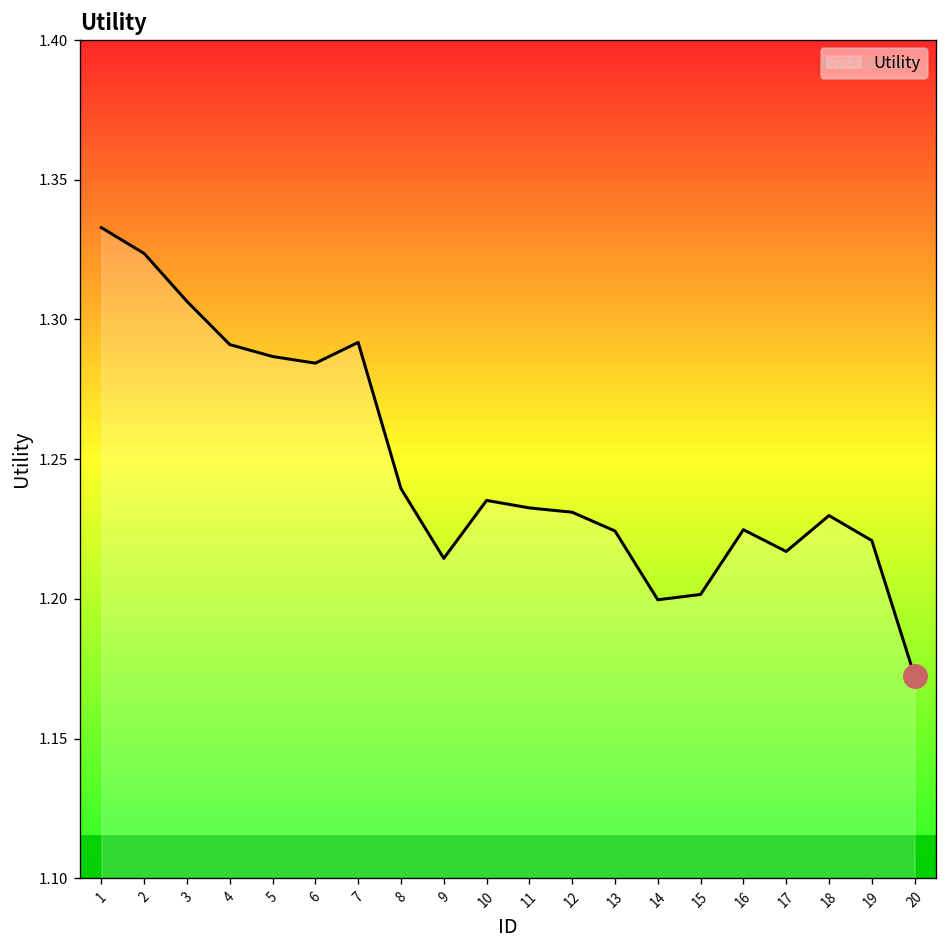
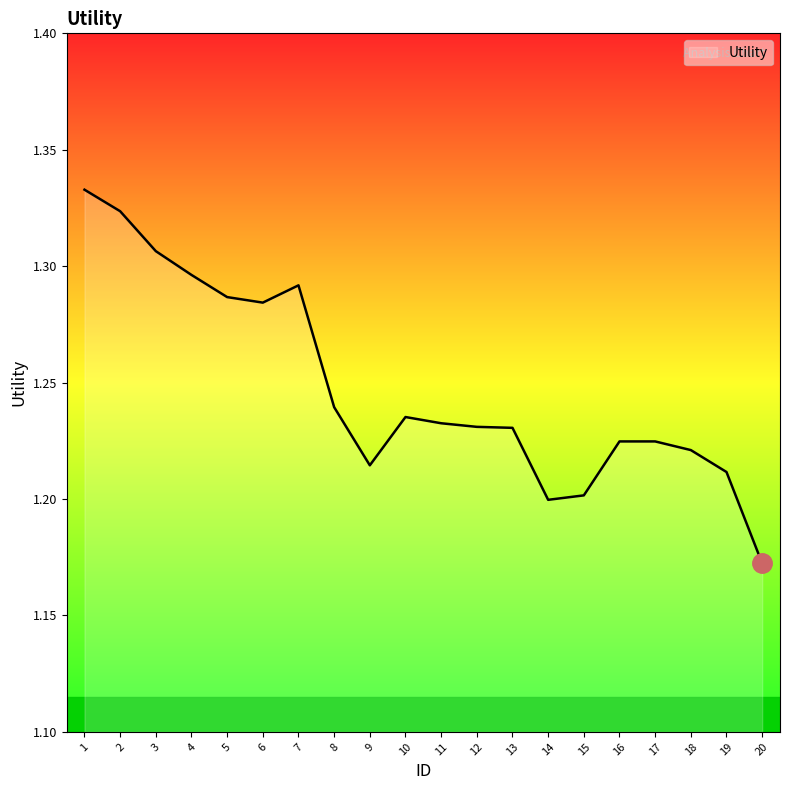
  {
    "Utility": {
      "1": 1.333,
      "2": 1.324,
      "3": 1.306,
-     "4": 1.291,
+     "4": 1.296,
      "5": 1.287,
      "6": 1.284,
      "7": 1.292,
      "8": 1.239,
      "9": 1.214,
      "10": 1.235,
      "11": 1.233,
      "12": 1.231,
-     "13": 1.224,
+     "13": 1.231,
      "14": 1.200,
      "15": 1.202,
      "16": 1.225,
-     "17": 1.217,
-     "18": 1.230,
-     "19": 1.221
+     "17": 1.225,
+     "18": 1.221,
+     "19": 1.212
    }
  }
